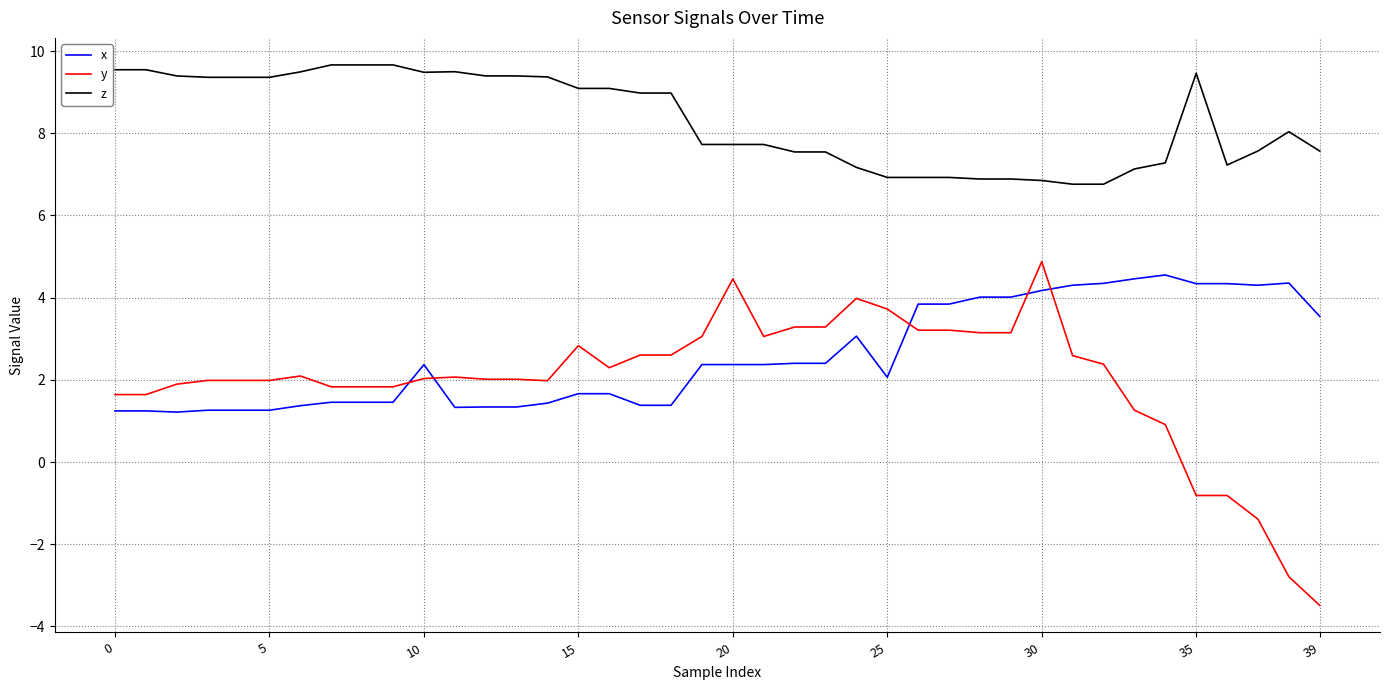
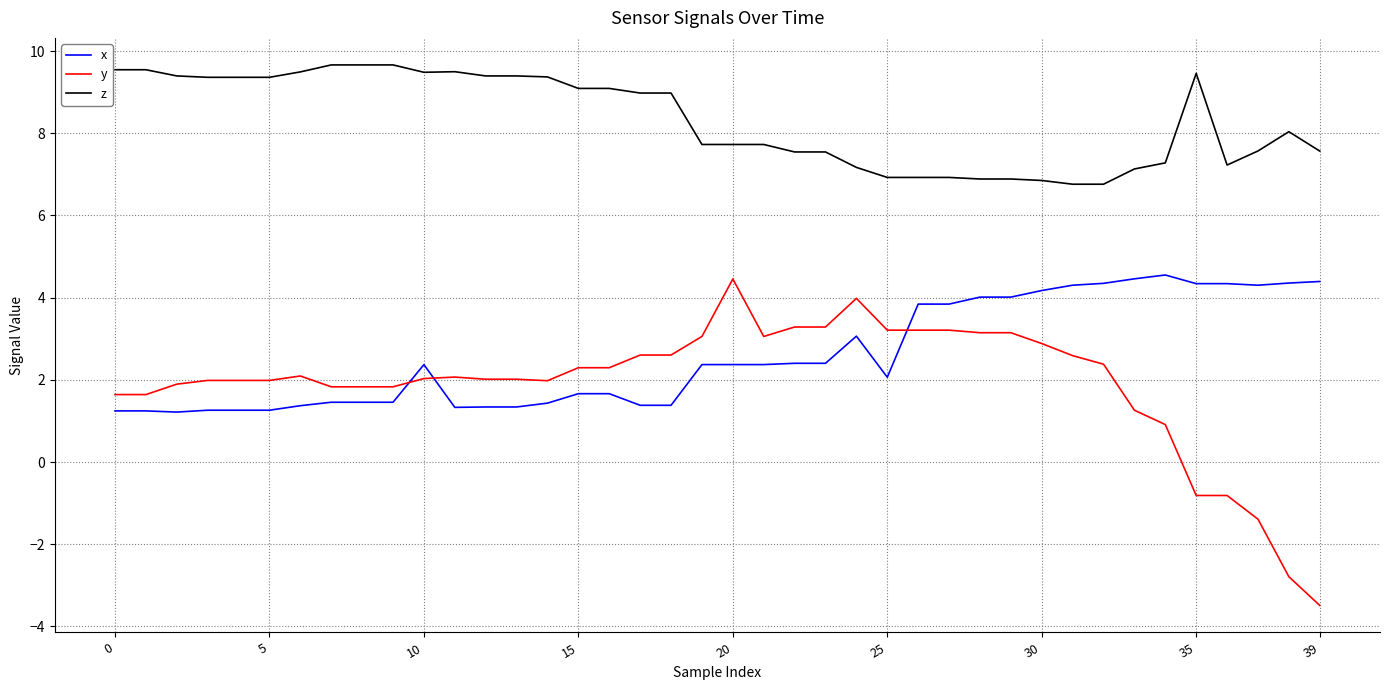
  {
    "x": {
      "0": 1.2,
      "5": 1.3,
      "10": 2.4,
      "15": 1.7,
      "20": 2.4,
      "25": 2.1,
      "30": 4.2,
      "35": 4.3,
-     "39": 3.5
+     "39": 4.4
    },
    "y": {
      "0": 1.6,
      "5": 2.0,
      "10": 2.0,
-     "15": 2.8,
+     "15": 2.3,
      "20": 4.5,
-     "25": 3.7,
-     "30": 4.9,
+     "25": 3.2,
+     "30": 2.9,
      "35": -0.8,
      "39": -3.5
    },
    "z": {
      "0": 9.5,
      "5": 9.4,
      "10": 9.5,
      "15": 9.1,
      "20": 7.7,
      "25": 6.9,
      "30": 6.9,
      "35": 9.5,
      "39": 7.6
    }
  }
